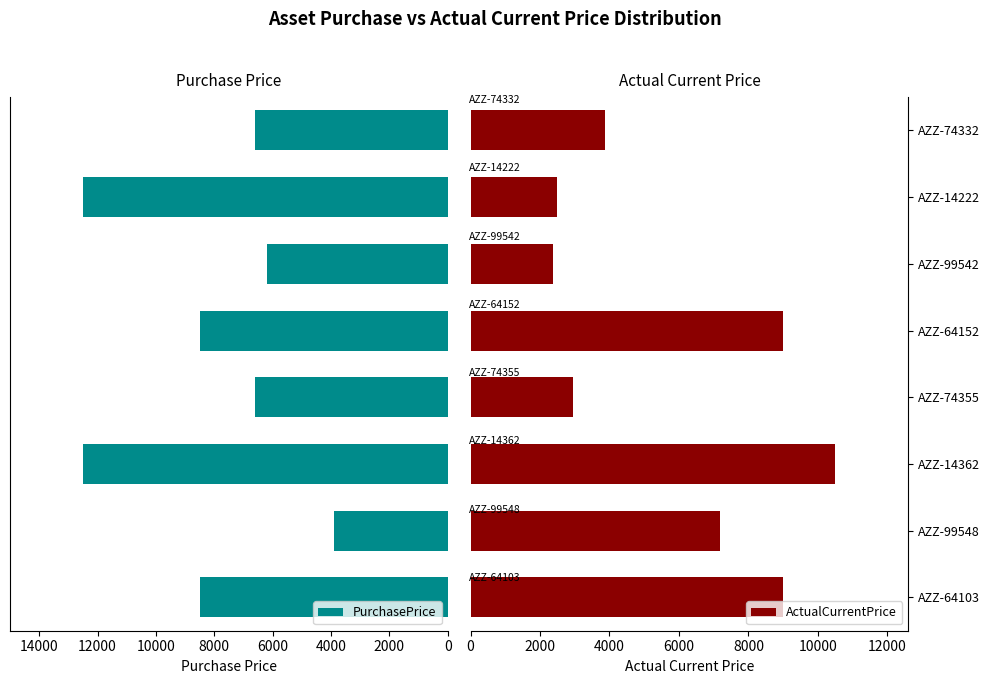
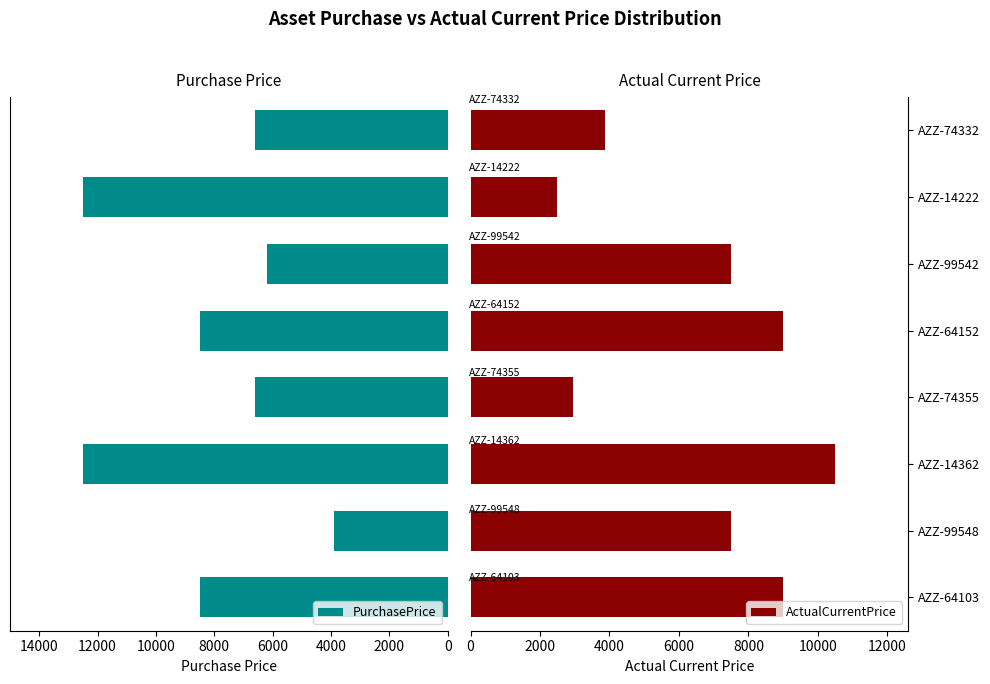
  {
    "Actual Current Price": {
      "AZZ-74332": 3900,
      "AZZ-14222": 2500,
-     "AZZ-99542": 2400,
+     "AZZ-99542": 7500,
      "AZZ-64152": 9000,
      "AZZ-74355": 3000,
      "AZZ-14362": 10500,
-     "AZZ-99548": 7200,
+     "AZZ-99548": 7500,
      "AZZ-64103": 9000
    }
  }
